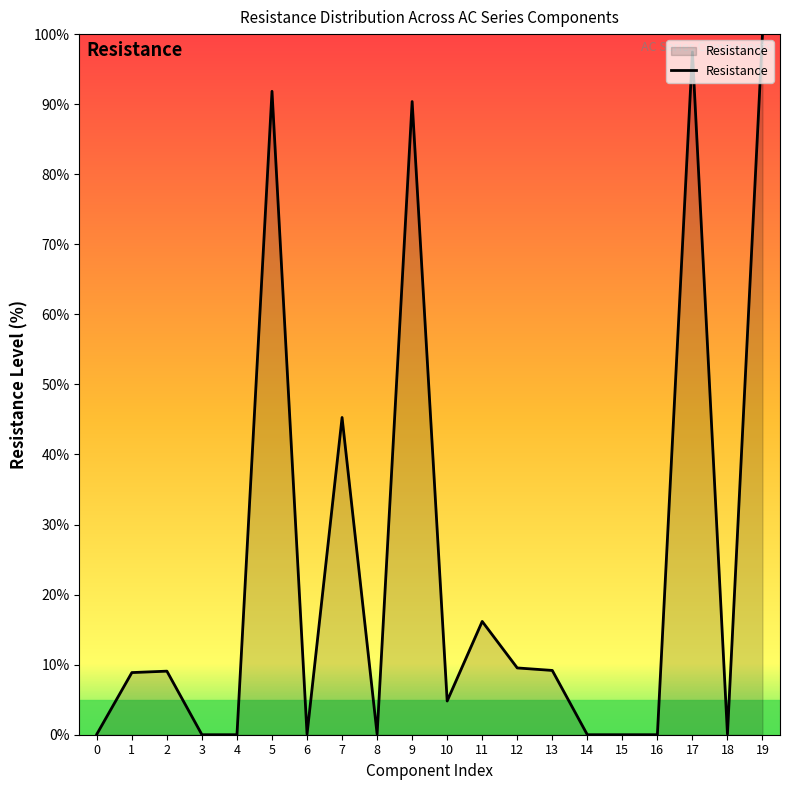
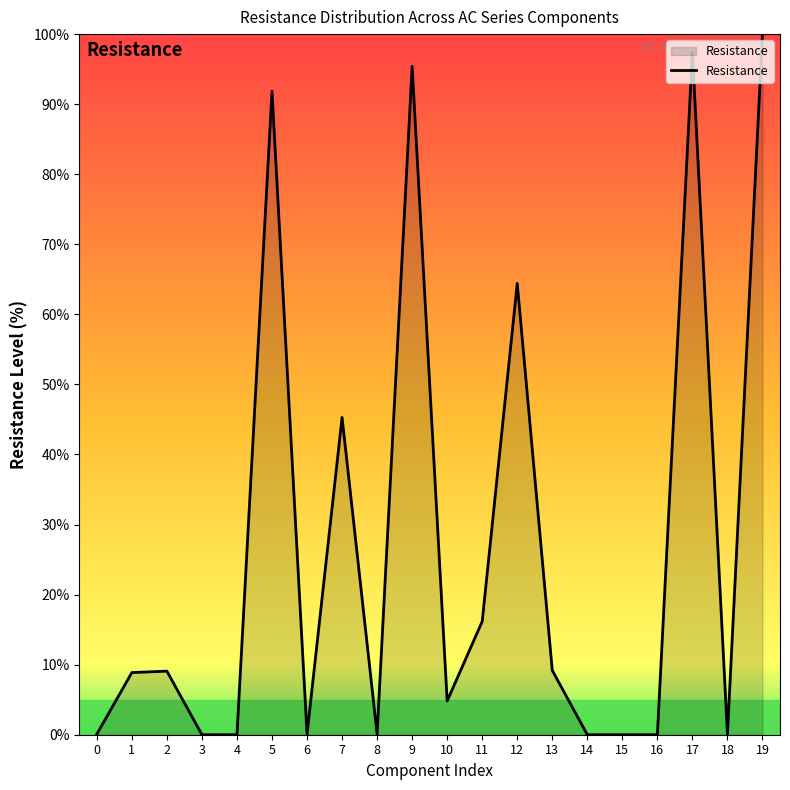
  {
    "1": "9%",
    "2": "9%",
    "5": "92%",
    "7": "45%",
-   "9": "90%",
+   "9": "95%",
    "11": "16%",
-   "12": "10%",
+   "12": "64%",
    "13": "9%",
    "19": "100%"
  }
